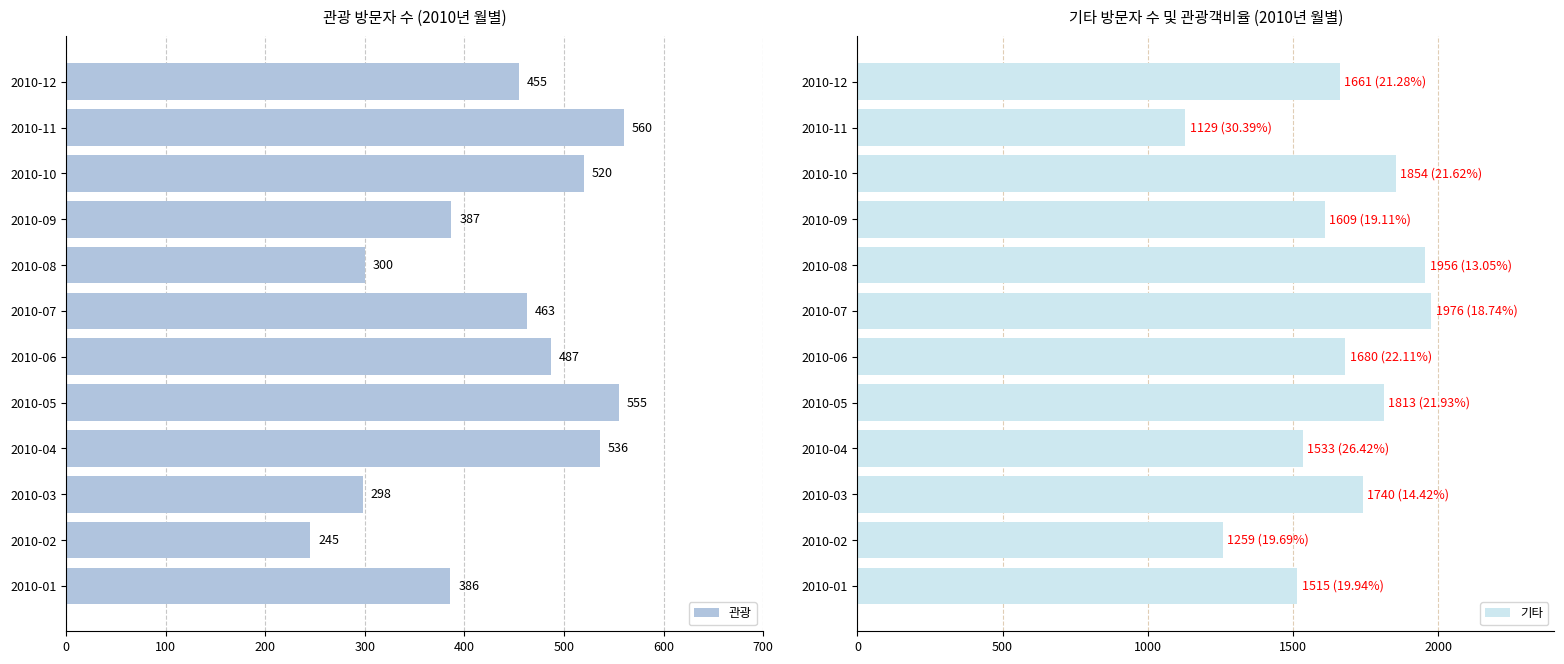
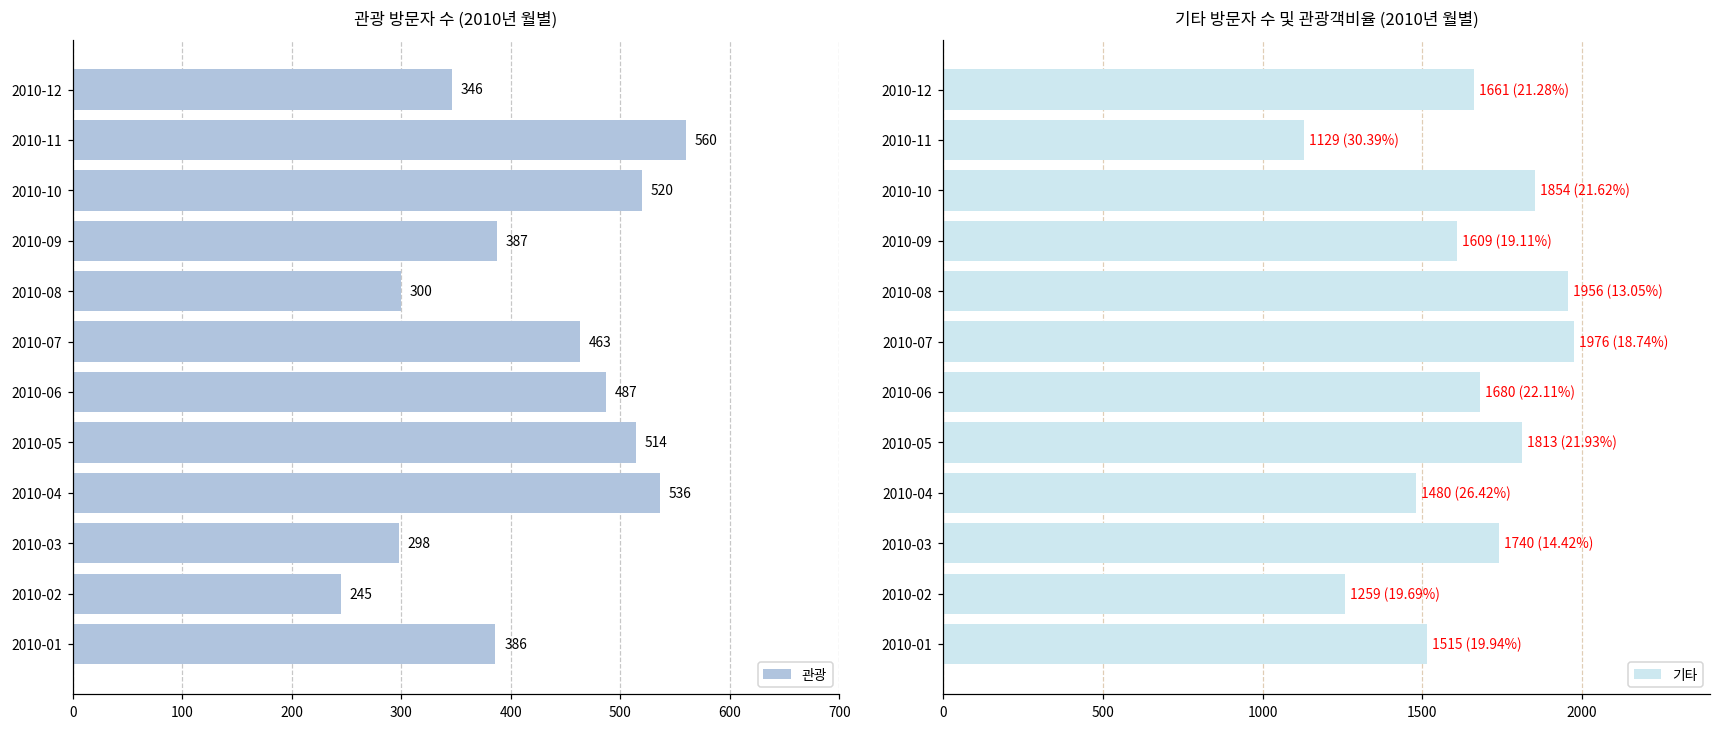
  {
    "관광 방문자 수 (2010년 월별)": {
-     "2010-12": 455,
+     "2010-12": 346,
      "2010-11": 560,
      "2010-10": 520,
      "2010-09": 387,
      "2010-08": 300,
      "2010-07": 463,
      "2010-06": 487,
-     "2010-05": 555,
+     "2010-05": 514,
      "2010-04": 536,
      "2010-03": 298,
      "2010-02": 245,
      "2010-01": 386
    },
    "기타 방문자 수 및 관광객비율 (2010년 월별)": {
      "2010-12": 1661,
      "2010-11": 1129,
      "2010-10": 1854,
      "2010-09": 1609,
      "2010-08": 1956,
      "2010-07": 1976,
      "2010-06": 1680,
      "2010-05": 1813,
-     "2010-04": 1533,
+     "2010-04": 1480,
      "2010-03": 1740,
      "2010-02": 1259,
      "2010-01": 1515
    }
  }
